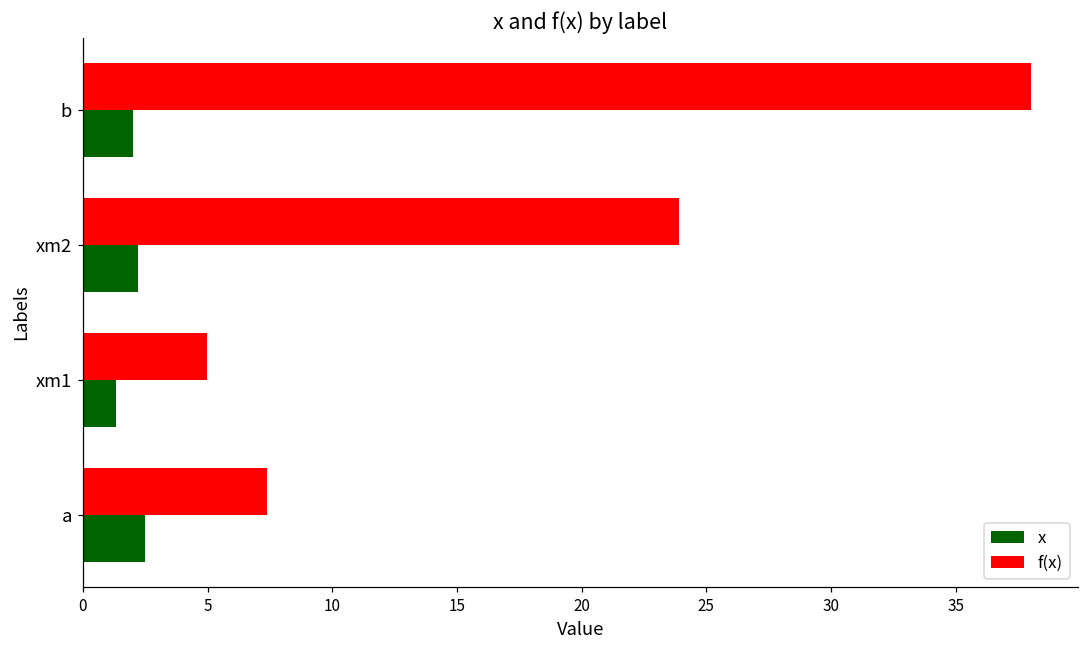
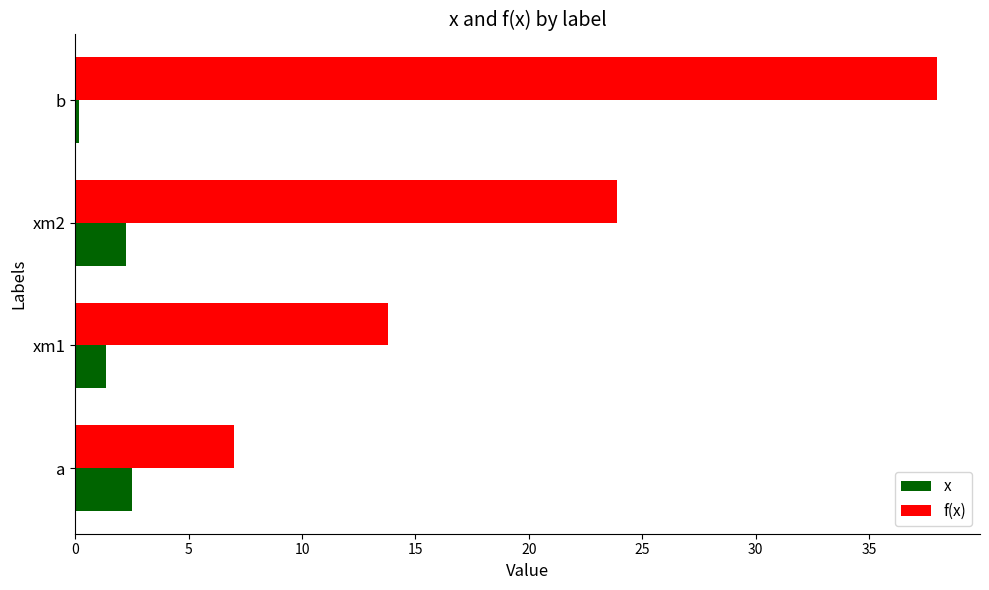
  {
    "x": {
-     "b": 2.0,
+     "b": 0.2,
      "xm2": 2.2,
      "xm1": 1.3,
      "a": 2.5
    },
    "f(x)": {
      "b": 38.0,
      "xm2": 23.9,
-     "xm1": 5.0,
-     "a": 7.4
+     "xm1": 13.8,
+     "a": 7.0
    }
  }
